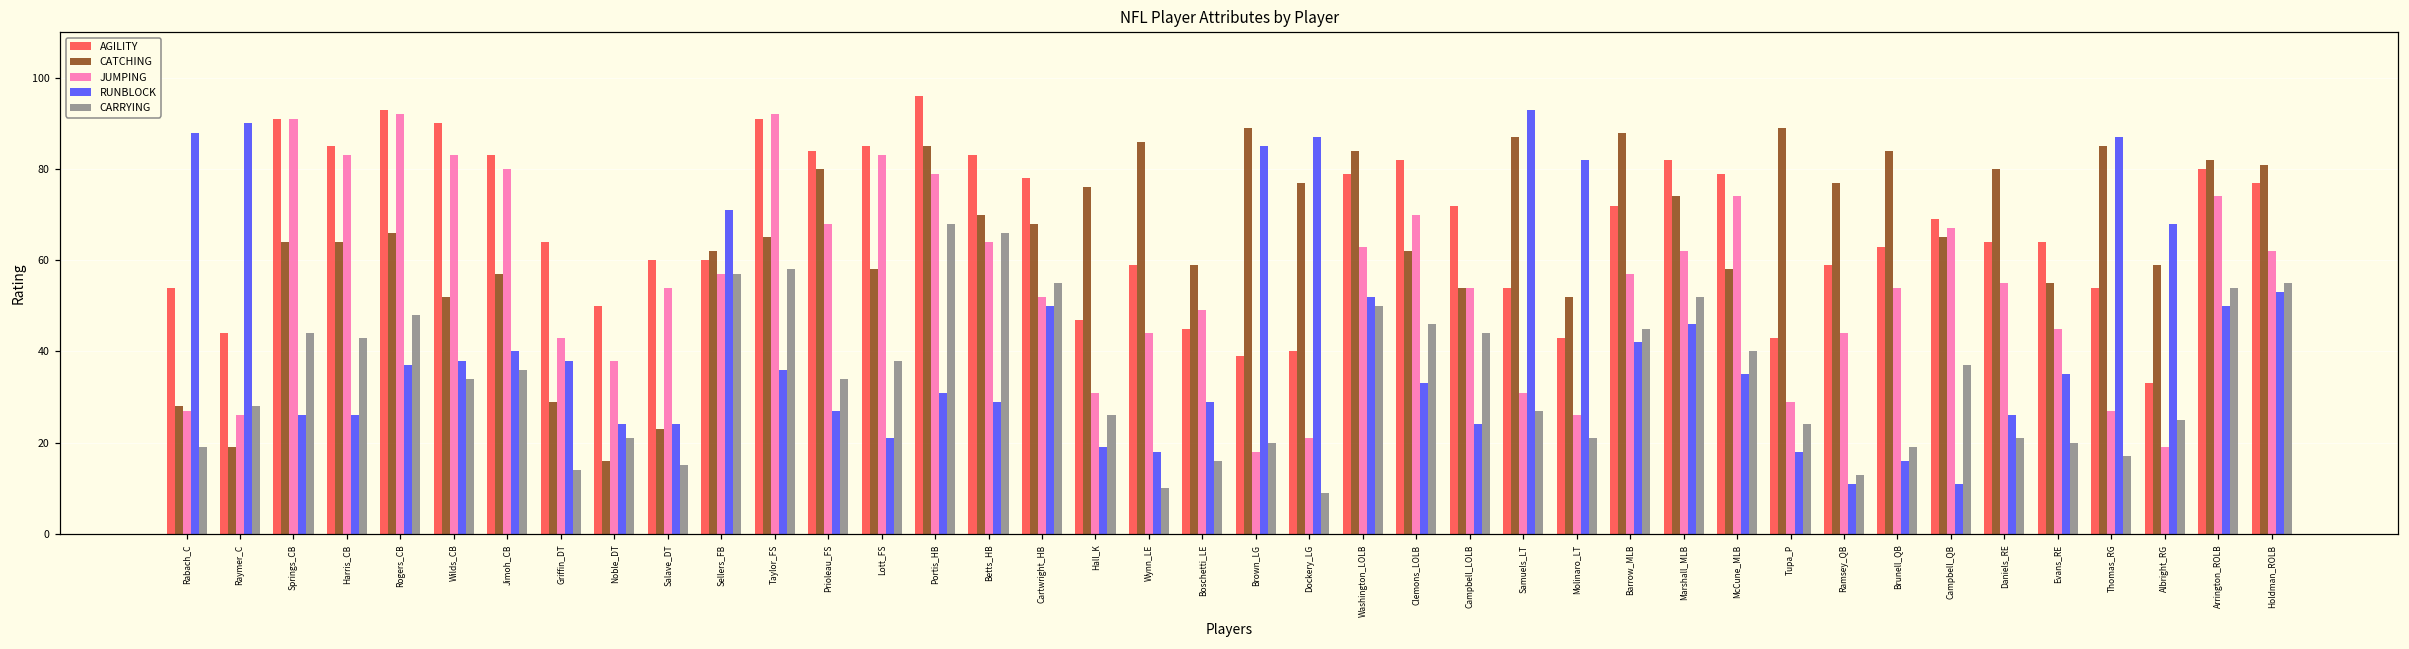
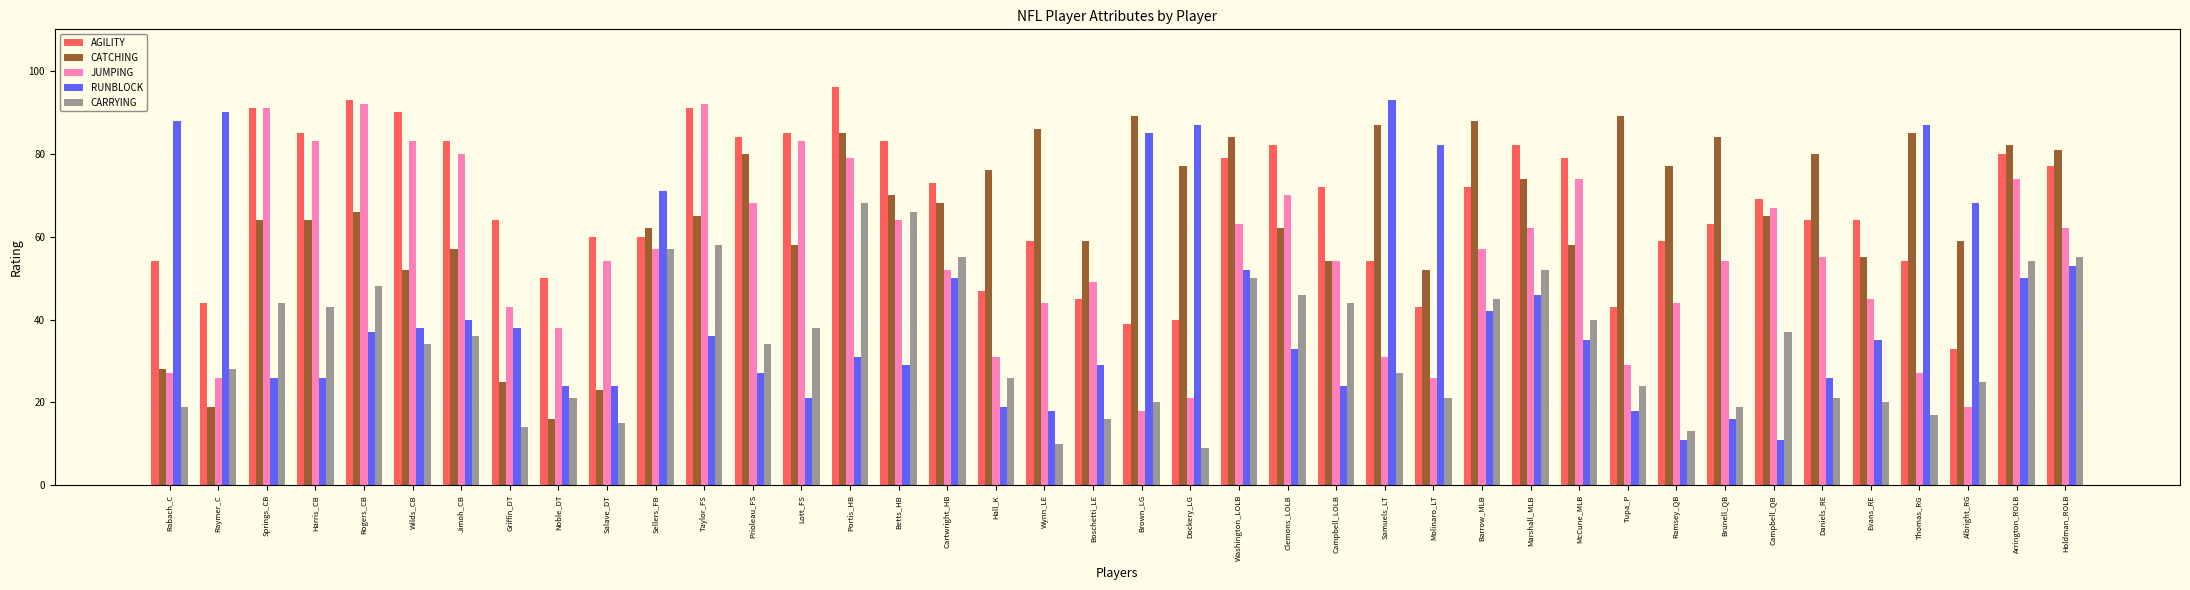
  {
    "AGILITY": {
      "Rabach_C": 54,
      "Raymer_C": 44,
      "Springs_CB": 91,
      "Harris_CB": 85,
      "Rogers_CB": 93,
      "Wilds_CB": 90,
      "Jimoh_CB": 83,
      "Griffin_DT": 64,
      "Noble_DT": 50,
      "Salave_DT": 60,
      "Sellers_FB": 60,
      "Taylor_FS": 91,
      "Prioleau_FS": 84,
      "Lott_FS": 85,
      "Portis_HB": 96,
      "Betts_HB": 83,
-     "Cartwright_HB": 78,
+     "Cartwright_HB": 73,
      "Hall_K": 47,
      "Wynn_LE": 59,
      "Boschetti_LE": 45,
      "Brown_LG": 39,
      "Dockery_LG": 40,
      "Washington_LOLB": 79,
      "Clemons_LOLB": 82,
      "Campbell_LOLB": 72,
      "Samuels_LT": 54,
      "Molinaro_LT": 43,
      "Barrow_MLB": 72,
      "Marshall_MLB": 82,
      "McCune_MLB": 79,
      "Tupa_P": 43,
      "Ramsey_QB": 59,
      "Brunell_QB": 63,
      "Campbell_QB": 69,
      "Daniels_RE": 64,
      "Evans_RE": 64,
      "Thomas_RG": 54,
      "Albright_RG": 33,
      "Arrington_ROLB": 80,
      "Holdman_ROLB": 77
    },
    "CATCHING": {
      "Rabach_C": 28,
      "Raymer_C": 19,
      "Springs_CB": 64,
      "Harris_CB": 64,
      "Rogers_CB": 66,
      "Wilds_CB": 52,
      "Jimoh_CB": 57,
-     "Griffin_DT": 29,
+     "Griffin_DT": 25,
      "Noble_DT": 16,
      "Salave_DT": 23,
      "Sellers_FB": 62,
      "Taylor_FS": 65,
      "Prioleau_FS": 80,
      "Lott_FS": 58,
      "Portis_HB": 85,
      "Betts_HB": 70,
      "Cartwright_HB": 68,
      "Hall_K": 76,
      "Wynn_LE": 86,
      "Boschetti_LE": 59,
      "Brown_LG": 89,
      "Dockery_LG": 77,
      "Washington_LOLB": 84,
      "Clemons_LOLB": 62,
      "Campbell_LOLB": 54,
      "Samuels_LT": 87,
      "Molinaro_LT": 52,
      "Barrow_MLB": 88,
      "Marshall_MLB": 74,
      "McCune_MLB": 58,
      "Tupa_P": 89,
      "Ramsey_QB": 77,
      "Brunell_QB": 84,
      "Campbell_QB": 65,
      "Daniels_RE": 80,
      "Evans_RE": 55,
      "Thomas_RG": 85,
      "Albright_RG": 59,
      "Arrington_ROLB": 82,
      "Holdman_ROLB": 81
    },
    "JUMPING": {
      "Rabach_C": 27,
      "Raymer_C": 26,
      "Springs_CB": 91,
      "Harris_CB": 83,
      "Rogers_CB": 92,
      "Wilds_CB": 83,
      "Jimoh_CB": 80,
      "Griffin_DT": 43,
      "Noble_DT": 38,
      "Salave_DT": 54,
      "Sellers_FB": 57,
      "Taylor_FS": 92,
      "Prioleau_FS": 68,
      "Lott_FS": 83,
      "Portis_HB": 79,
      "Betts_HB": 64,
      "Cartwright_HB": 52,
      "Hall_K": 31,
      "Wynn_LE": 44,
      "Boschetti_LE": 49,
      "Brown_LG": 18,
      "Dockery_LG": 21,
      "Washington_LOLB": 63,
      "Clemons_LOLB": 70,
      "Campbell_LOLB": 54,
      "Samuels_LT": 31,
      "Molinaro_LT": 26,
      "Barrow_MLB": 57,
      "Marshall_MLB": 62,
      "McCune_MLB": 74,
      "Tupa_P": 29,
      "Ramsey_QB": 44,
      "Brunell_QB": 54,
      "Campbell_QB": 67,
      "Daniels_RE": 55,
      "Evans_RE": 45,
      "Thomas_RG": 27,
      "Albright_RG": 19,
      "Arrington_ROLB": 74,
      "Holdman_ROLB": 62
    },
    "RUNBLOCK": {
      "Rabach_C": 88,
      "Raymer_C": 90,
      "Springs_CB": 26,
      "Harris_CB": 26,
      "Rogers_CB": 37,
      "Wilds_CB": 38,
      "Jimoh_CB": 40,
      "Griffin_DT": 38,
      "Noble_DT": 24,
      "Salave_DT": 24,
      "Sellers_FB": 71,
      "Taylor_FS": 36,
      "Prioleau_FS": 27,
      "Lott_FS": 21,
      "Portis_HB": 31,
      "Betts_HB": 29,
      "Cartwright_HB": 50,
      "Hall_K": 19,
      "Wynn_LE": 18,
      "Boschetti_LE": 29,
      "Brown_LG": 85,
      "Dockery_LG": 87,
      "Washington_LOLB": 52,
      "Clemons_LOLB": 33,
      "Campbell_LOLB": 24,
      "Samuels_LT": 93,
      "Molinaro_LT": 82,
      "Barrow_MLB": 42,
      "Marshall_MLB": 46,
      "McCune_MLB": 35,
      "Tupa_P": 18,
      "Ramsey_QB": 11,
      "Brunell_QB": 16,
      "Campbell_QB": 11,
      "Daniels_RE": 26,
      "Evans_RE": 35,
      "Thomas_RG": 87,
      "Albright_RG": 68,
      "Arrington_ROLB": 50,
      "Holdman_ROLB": 53
    },
    "CARRYING": {
      "Rabach_C": 19,
      "Raymer_C": 28,
      "Springs_CB": 44,
      "Harris_CB": 43,
      "Rogers_CB": 48,
      "Wilds_CB": 34,
      "Jimoh_CB": 36,
      "Griffin_DT": 14,
      "Noble_DT": 21,
      "Salave_DT": 15,
      "Sellers_FB": 57,
      "Taylor_FS": 58,
      "Prioleau_FS": 34,
      "Lott_FS": 38,
      "Portis_HB": 68,
      "Betts_HB": 66,
      "Cartwright_HB": 55,
      "Hall_K": 26,
      "Wynn_LE": 10,
      "Boschetti_LE": 16,
      "Brown_LG": 20,
      "Dockery_LG": 9,
      "Washington_LOLB": 50,
      "Clemons_LOLB": 46,
      "Campbell_LOLB": 44,
      "Samuels_LT": 27,
      "Molinaro_LT": 21,
      "Barrow_MLB": 45,
      "Marshall_MLB": 52,
      "McCune_MLB": 40,
      "Tupa_P": 24,
      "Ramsey_QB": 13,
      "Brunell_QB": 19,
      "Campbell_QB": 37,
      "Daniels_RE": 21,
      "Evans_RE": 20,
      "Thomas_RG": 17,
      "Albright_RG": 25,
      "Arrington_ROLB": 54,
      "Holdman_ROLB": 55
    }
  }
